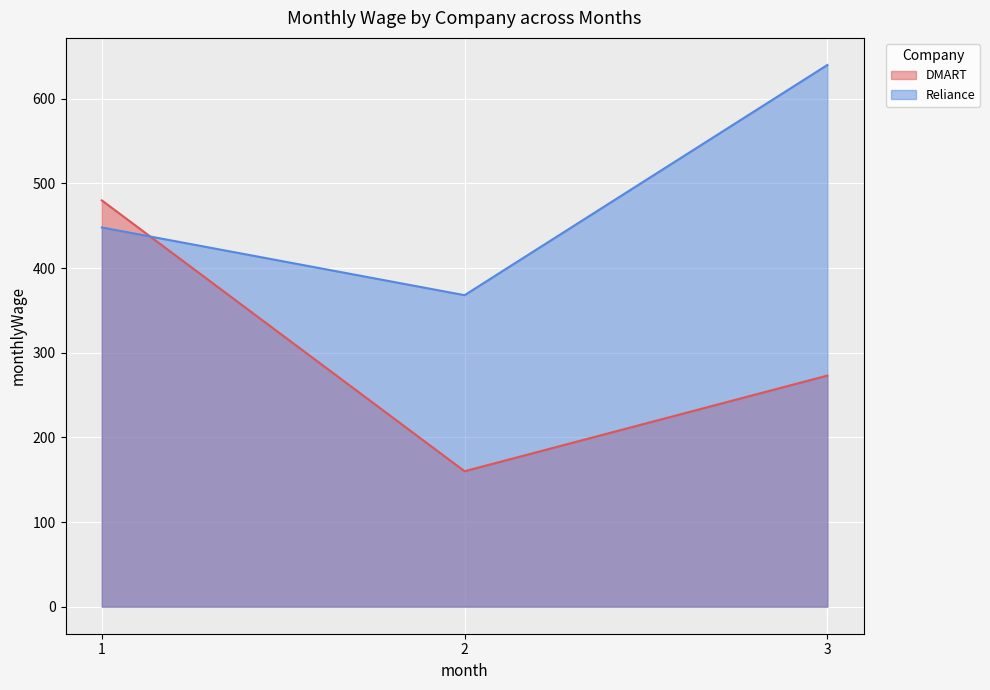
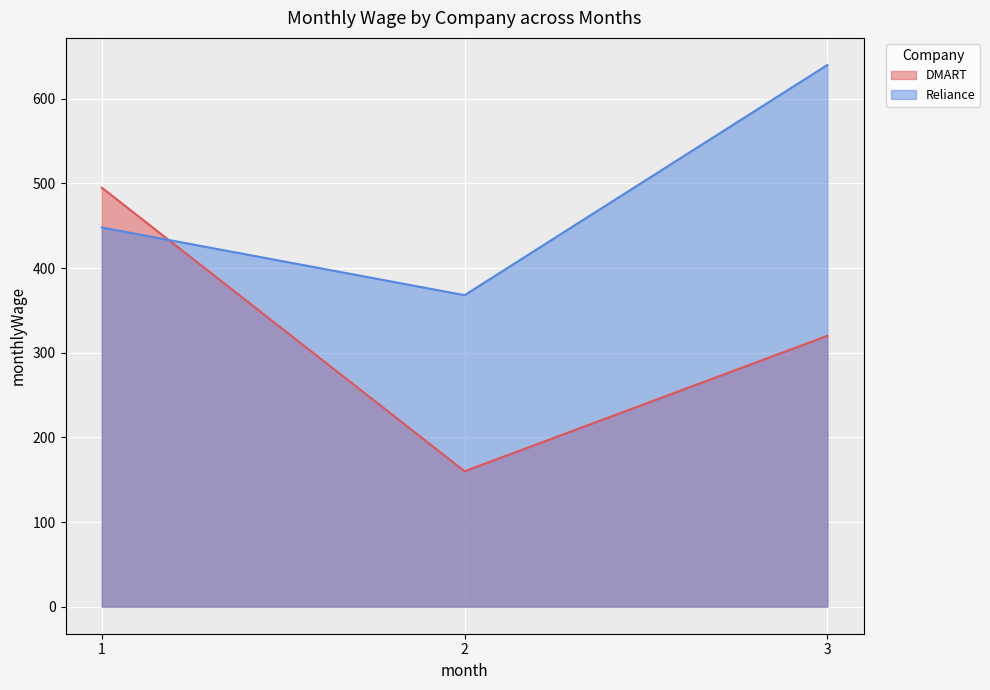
  {
    "DMART": {
-     "1": 480,
+     "1": 500,
      "2": 160,
-     "3": 270
+     "3": 320
    },
    "Reliance": {
      "1": 450,
      "2": 370,
      "3": 640
    }
  }
